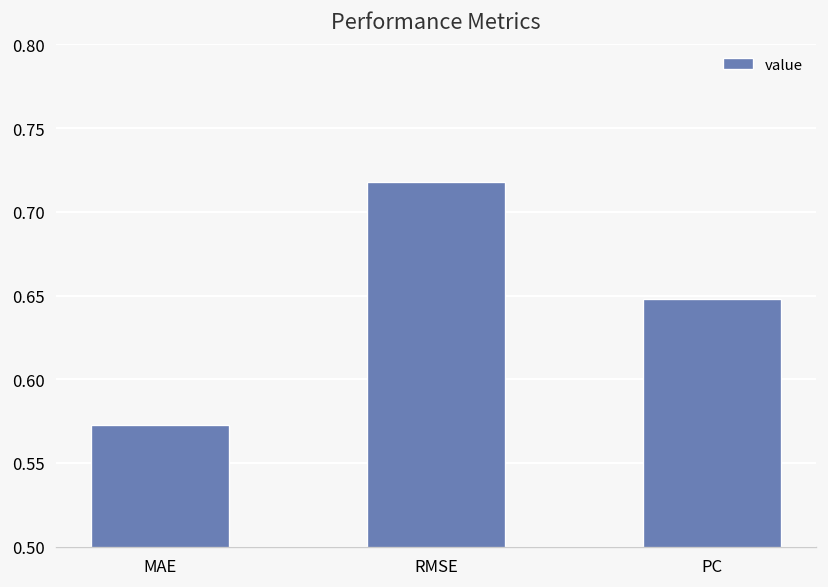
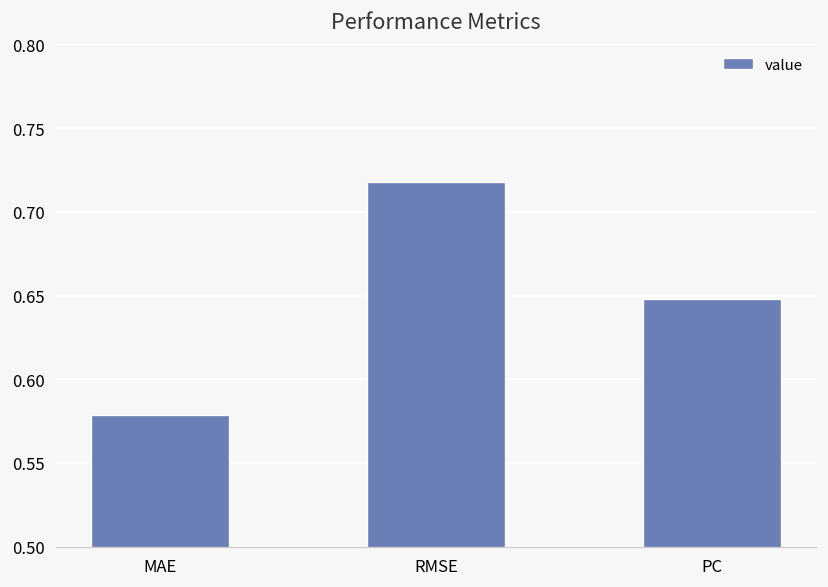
  {
-   "MAE": 0.573,
+   "MAE": 0.579,
    "RMSE": 0.718,
    "PC": 0.648
  }
